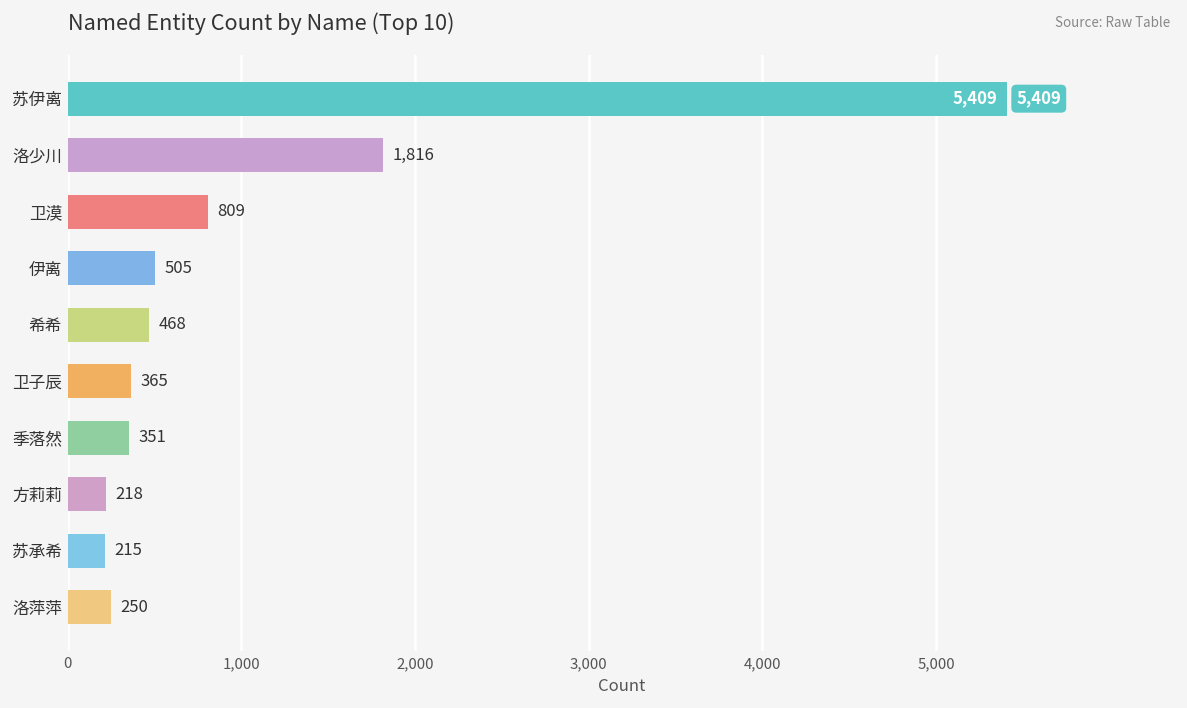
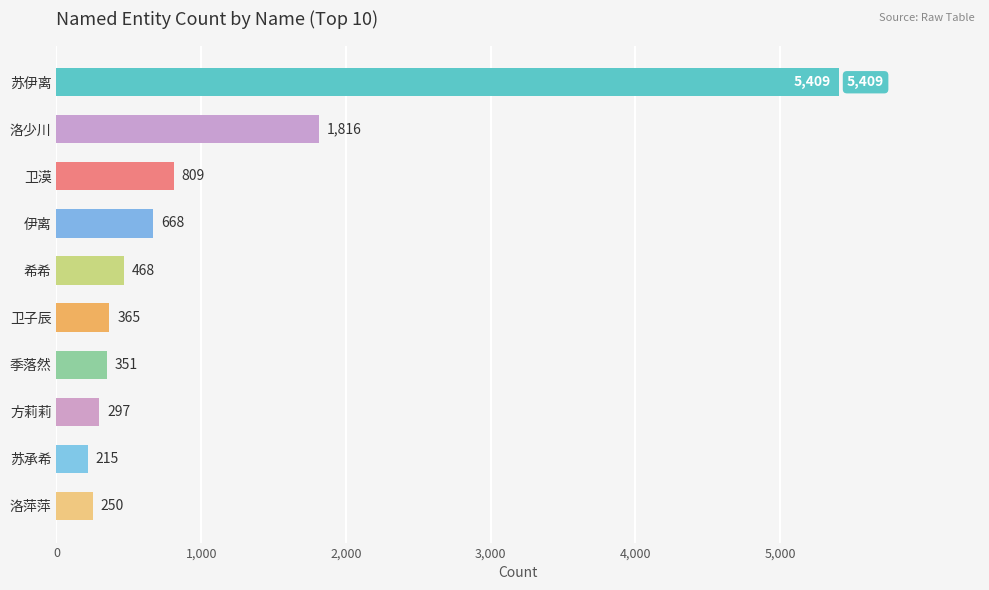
  {
    "苏伊离": "5,409",
    "洛少川": "1,816",
    "卫漠": "809",
-   "伊离": "505",
+   "伊离": "668",
    "希希": "468",
    "卫子辰": "365",
    "季落然": "351",
-   "方莉莉": "218",
+   "方莉莉": "297",
    "苏承希": "215",
    "洛萍萍": "250"
  }
